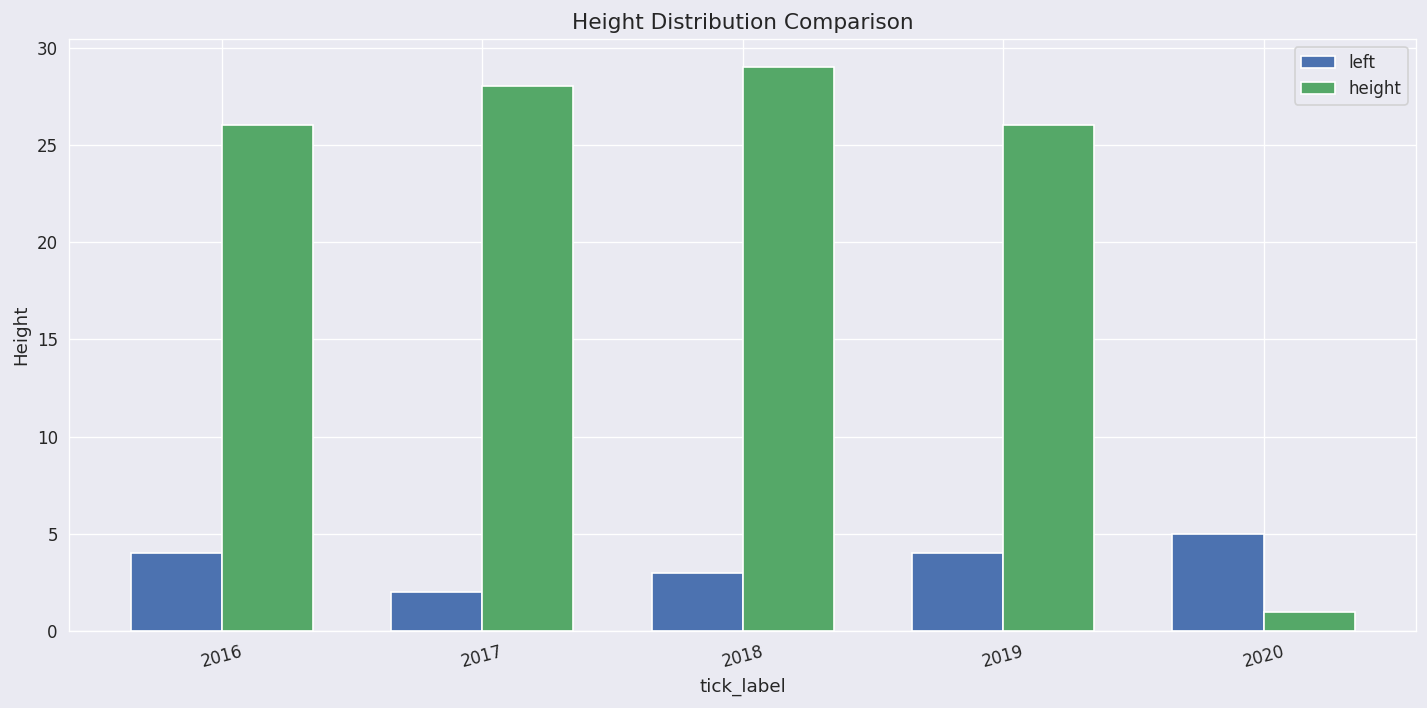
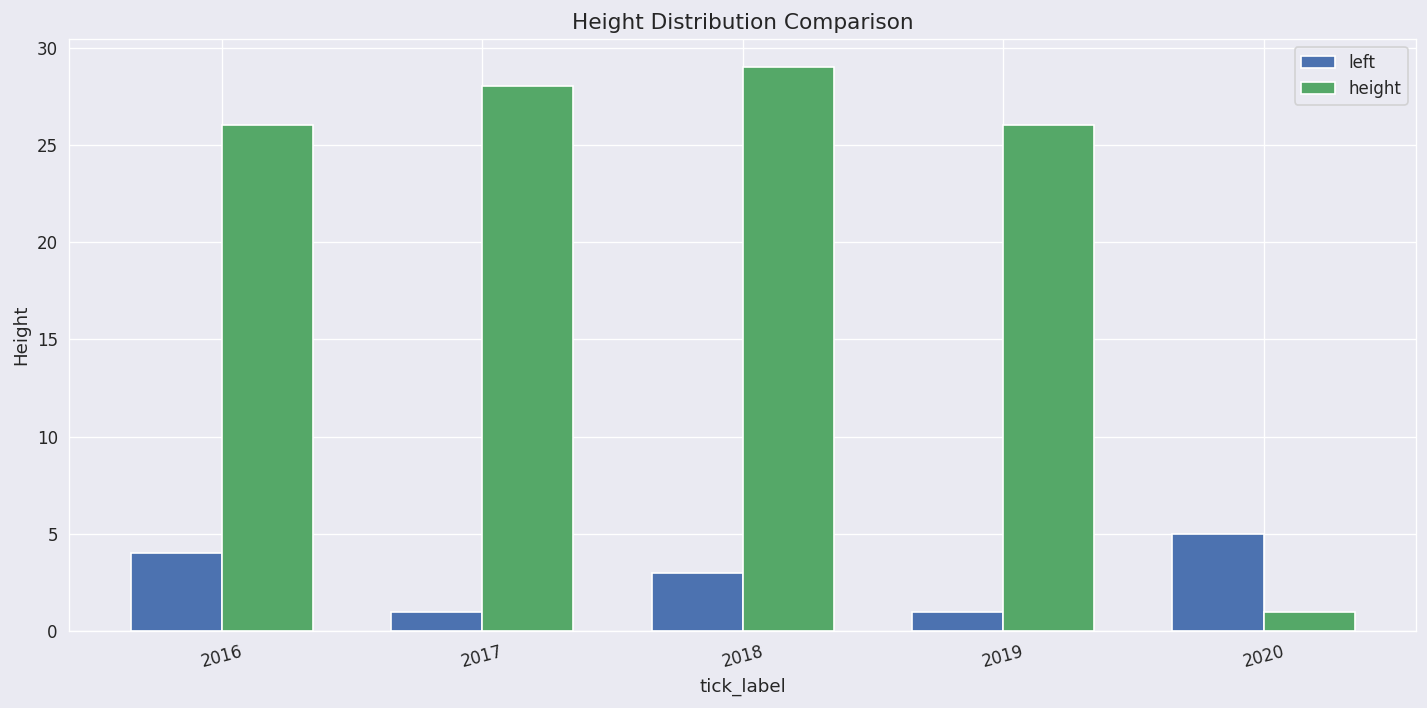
  {
    "left": {
      "2016": 4,
-     "2017": 2,
+     "2017": 1,
      "2018": 3,
-     "2019": 4,
+     "2019": 1,
      "2020": 5
    },
    "height": {
      "2016": 26,
      "2017": 28,
      "2018": 29,
      "2019": 26,
      "2020": 1
    }
  }
